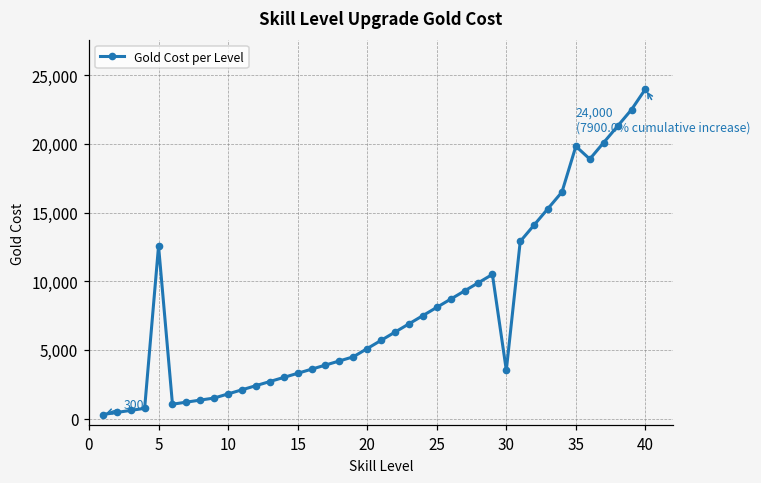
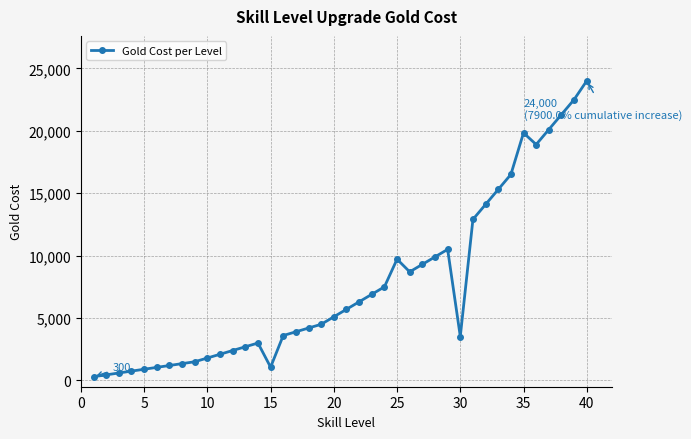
  {
-   "5": "12,600",
+   "5": "900",
    "10": "1,800",
-   "15": "3,300",
+   "15": "1,100",
    "20": "5,100",
-   "25": "8,100",
+   "25": "9,700",
    "30": "3,500",
    "35": "19,800"
  }
